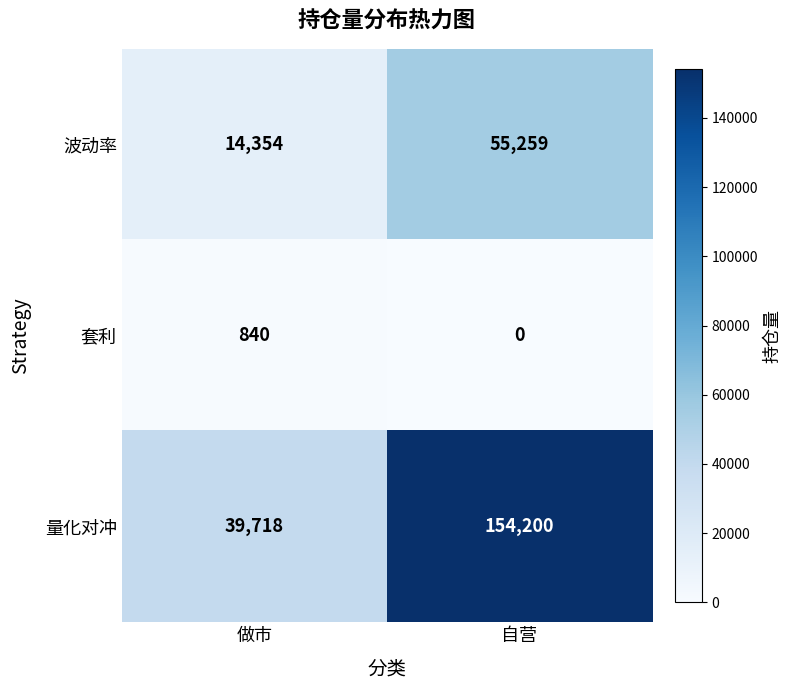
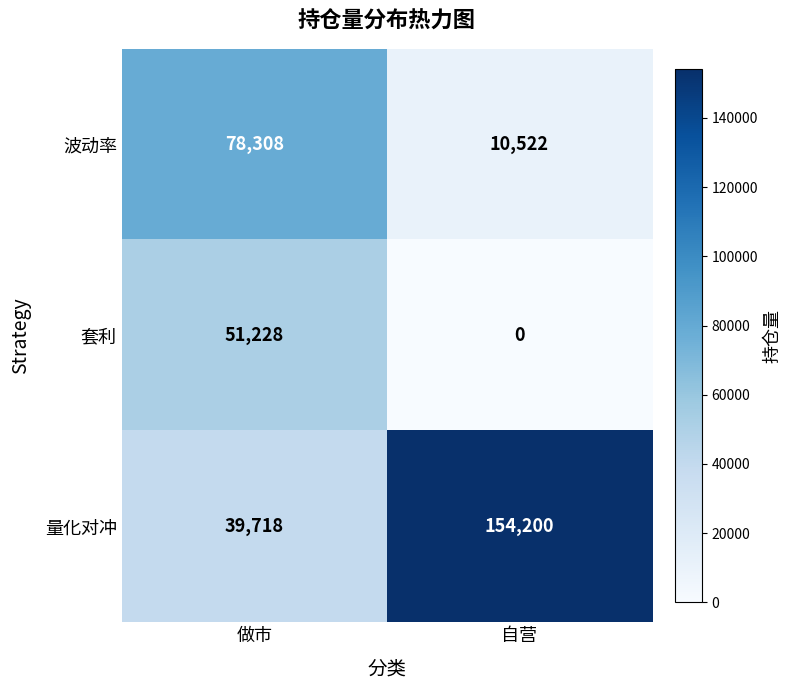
  {
    "波动率": {
-     "做市": "14,354",
-     "自营": "55,259"
+     "做市": "78,308",
+     "自营": "10,522"
    },
    "套利": {
-     "做市": "840",
+     "做市": "51,228",
      "自营": "0"
    },
    "量化对冲": {
      "做市": "39,718",
      "自营": "154,200"
    }
  }
